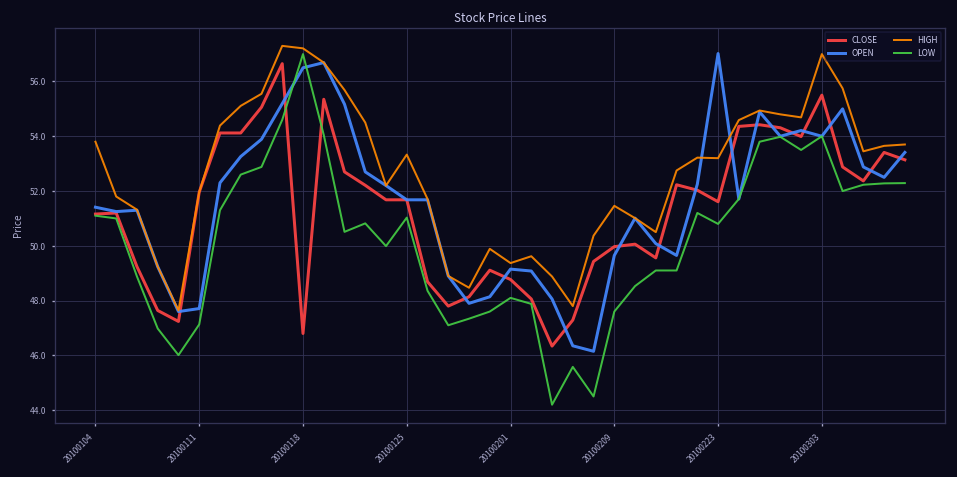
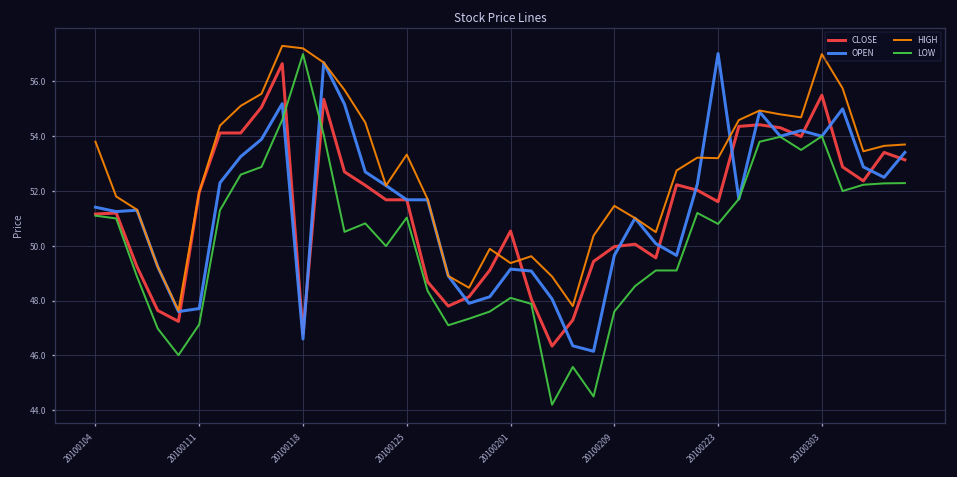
  {
    "CLOSE": {
      "20100118": 46.8,
-     "20100201": 48.8,
+     "20100201": 50.5,
      "20100209": 50.0,
      "20100223": 51.6,
      "20100303": 55.5
    },
    "OPEN": {
      "20100104": 51.4,
      "20100111": 47.7,
-     "20100118": 56.5,
+     "20100118": 46.6,
      "20100201": 49.2,
      "20100209": 49.7,
      "20100223": 57.0
    },
    "HIGH": {
      "20100104": 53.8,
      "20100118": 57.2,
      "20100125": 53.3,
      "20100201": 49.4,
      "20100209": 51.5,
      "20100223": 53.2,
      "20100303": 57.0
    },
    "LOW": {
      "20100111": 47.1,
      "20100118": 57.0,
      "20100125": 51.0,
      "20100201": 48.1,
      "20100209": 47.6,
      "20100223": 50.8
    }
  }
